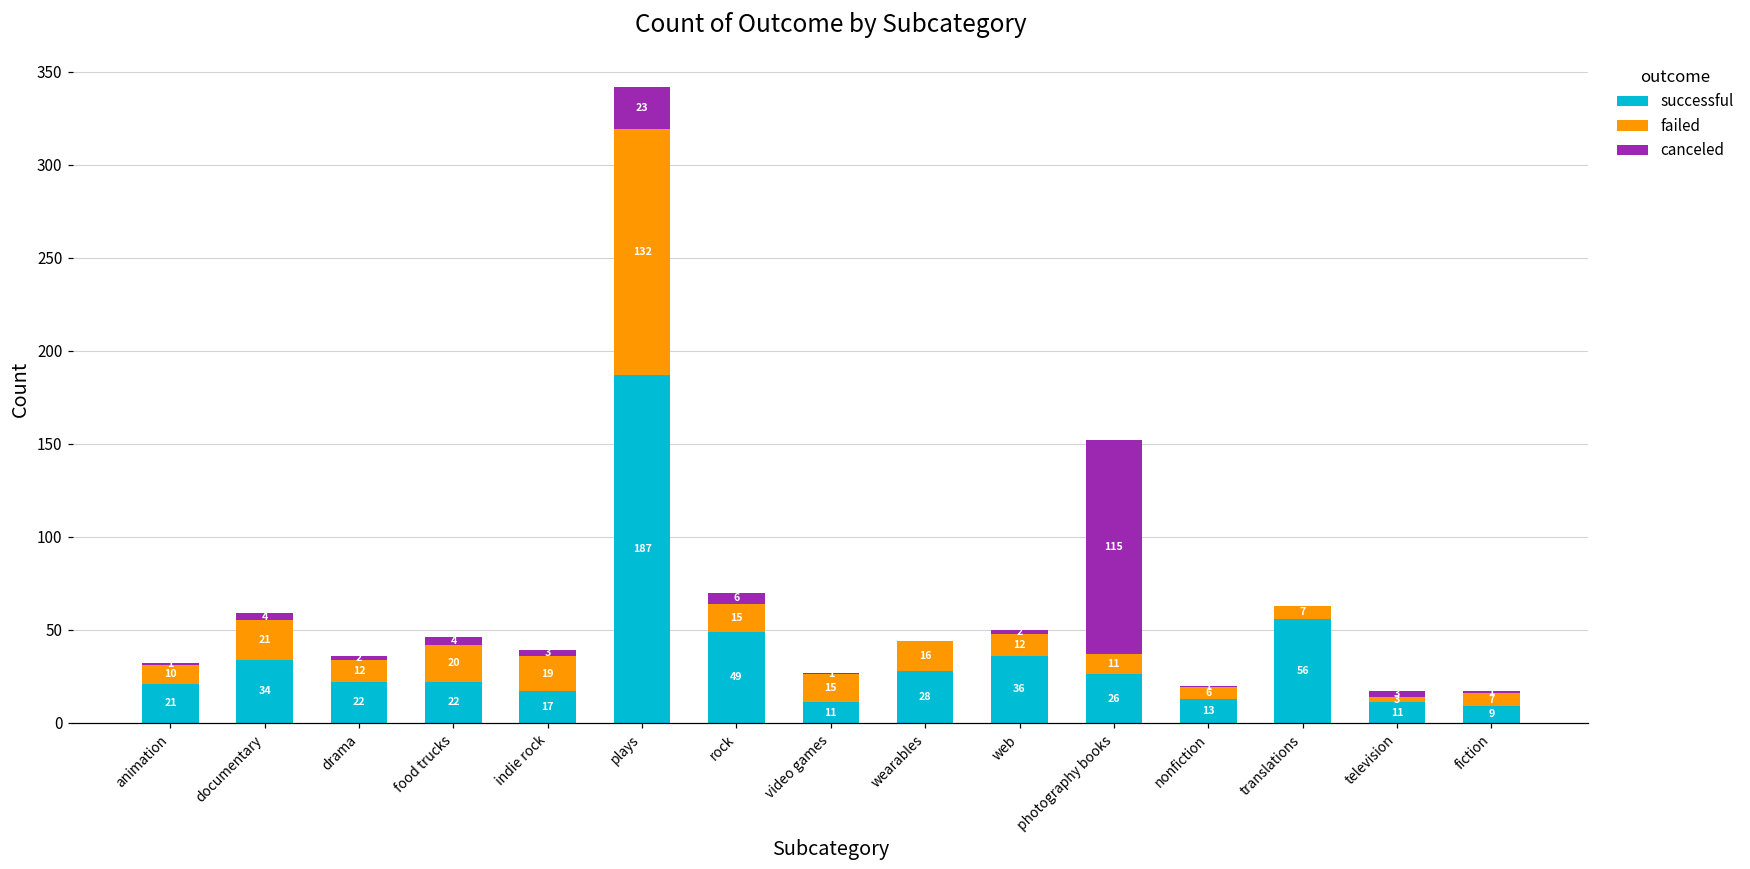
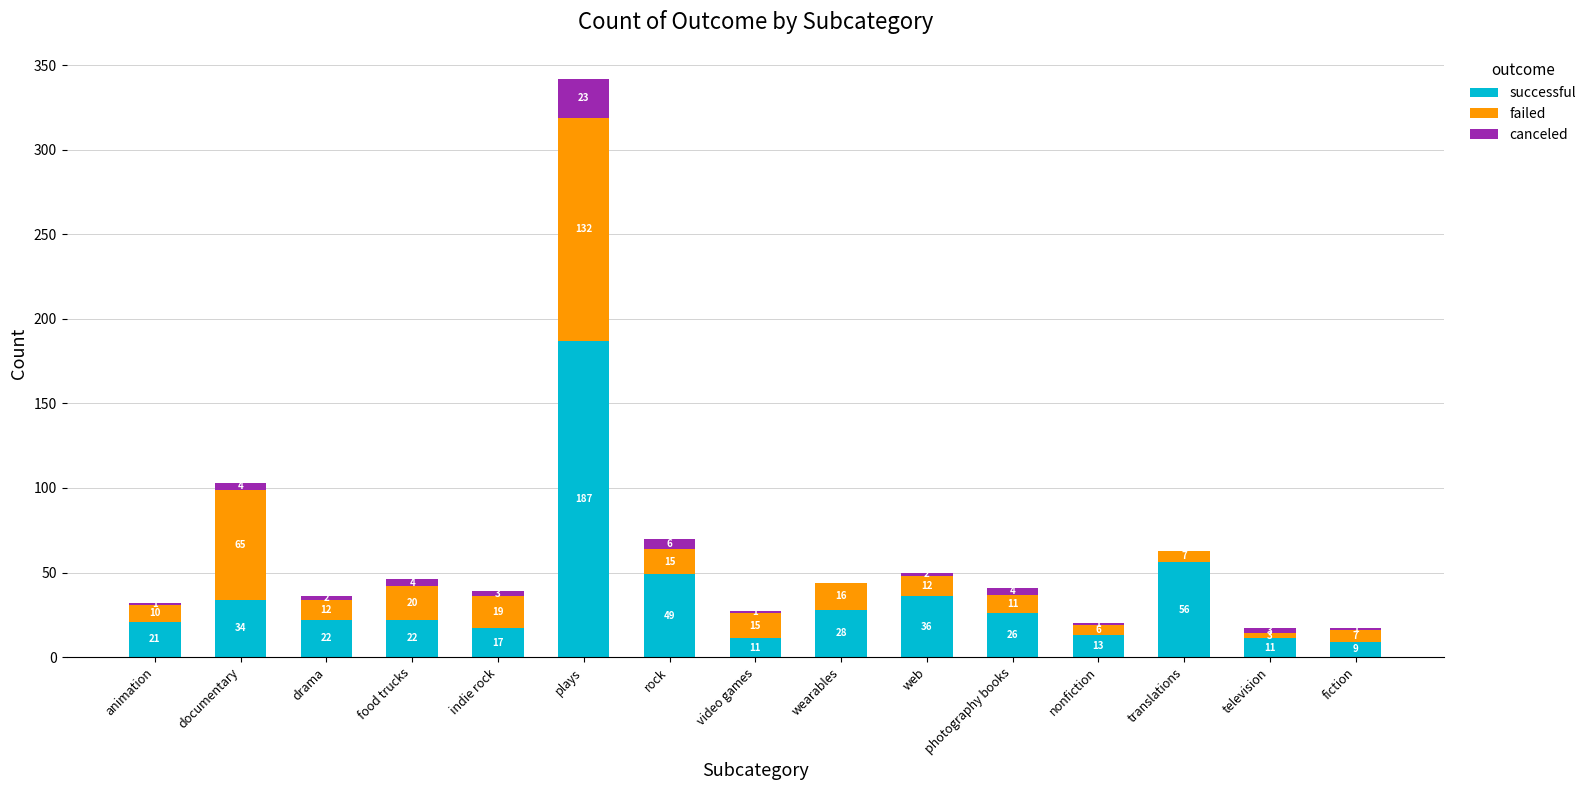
  {
    "successful": {
      "animation": 21,
      "documentary": 34,
      "drama": 22,
      "food trucks": 22,
      "indie rock": 17,
      "plays": 187,
      "rock": 49,
      "video games": 11,
      "wearables": 28,
      "web": 36,
      "photography books": 26,
      "nonfiction": 13,
      "translations": 56,
      "television": 11,
      "fiction": 9
    },
    "failed": {
      "animation": 10,
-     "documentary": 21,
+     "documentary": 65,
      "drama": 12,
      "food trucks": 20,
      "indie rock": 19,
      "plays": 132,
      "rock": 15,
      "video games": 15,
      "wearables": 16,
      "web": 12,
      "photography books": 11,
      "translations": 7
    },
    "canceled": {
      "animation": 1,
      "documentary": 4,
      "drama": 2,
      "food trucks": 4,
      "indie rock": 3,
      "plays": 23,
      "rock": 6,
      "video games": 1,
      "web": 2,
-     "photography books": 115
+     "photography books": 4
    }
  }
